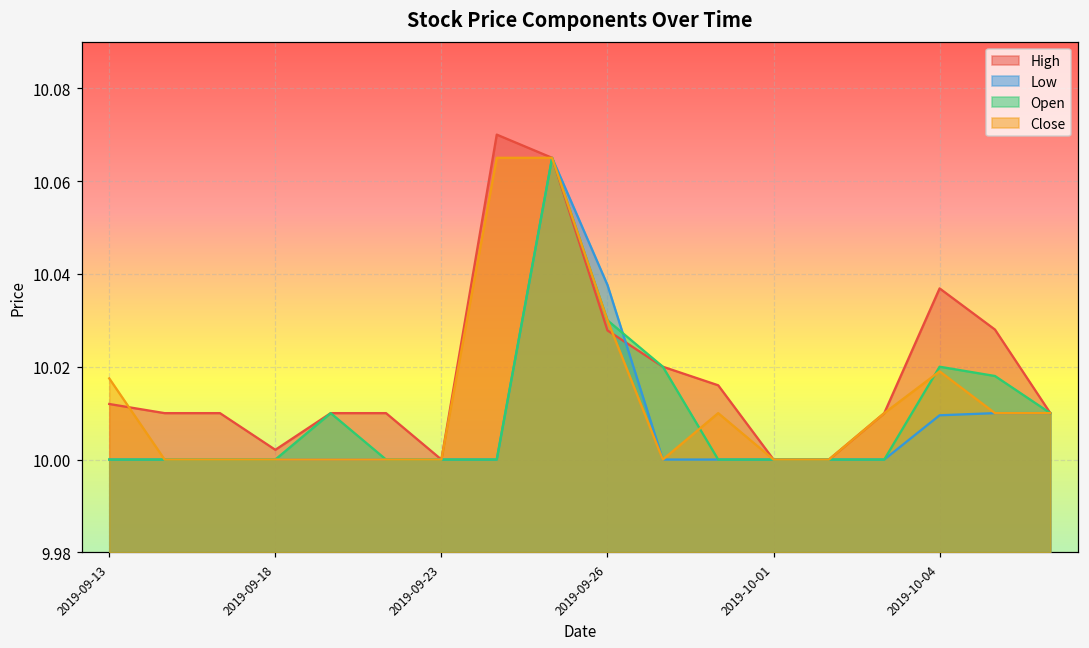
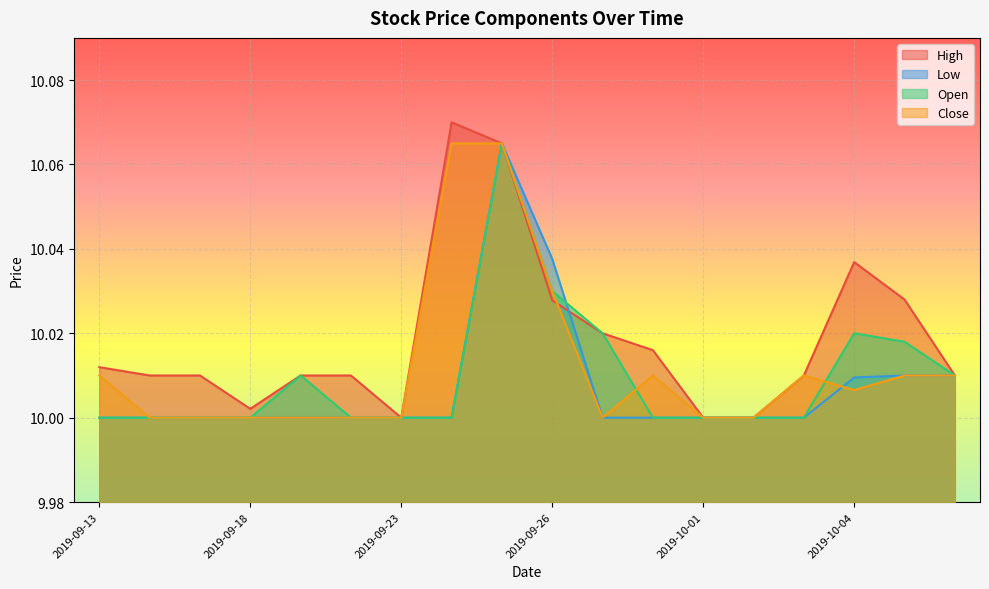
  {
    "High": {
      "2019-09-13": 10.012,
      "2019-09-18": 10.002,
      "2019-09-26": 10.028,
      "2019-10-04": 10.037
    },
    "Low": {
      "2019-09-26": 10.038,
      "2019-10-04": 10.010
    },
    "Open": {
      "2019-10-04": 10.020
    },
    "Close": {
-     "2019-09-13": 10.017,
-     "2019-10-04": 10.019
+     "2019-09-13": 10.010,
+     "2019-10-04": 10.007
    }
  }
